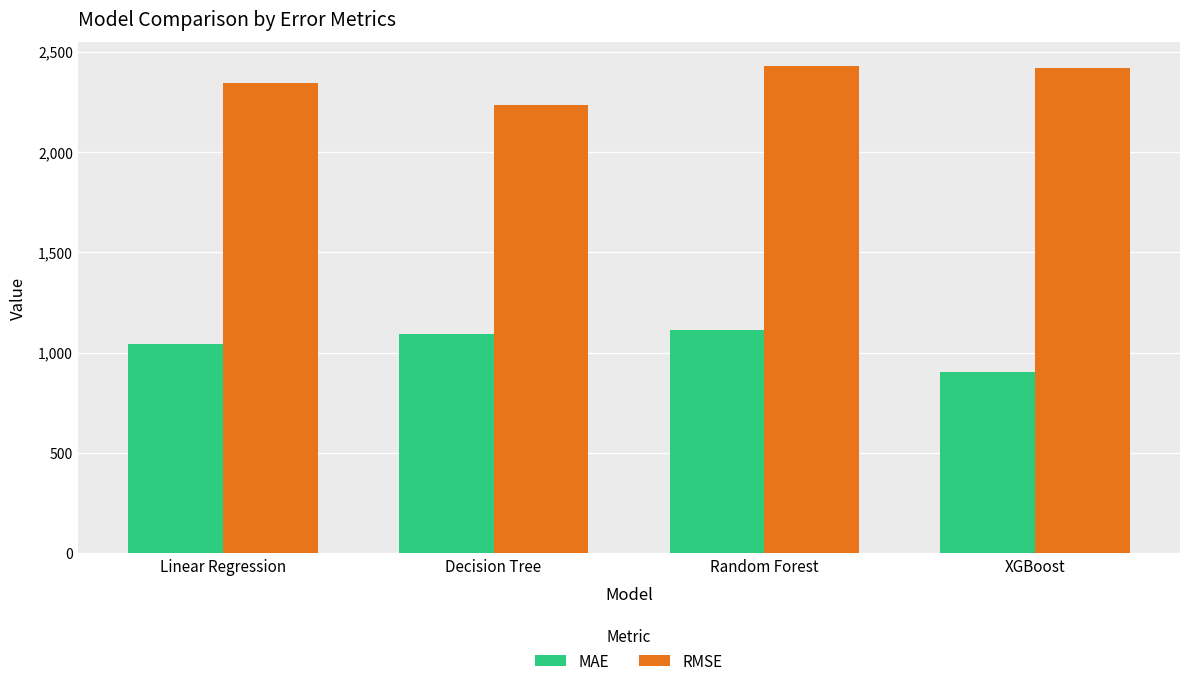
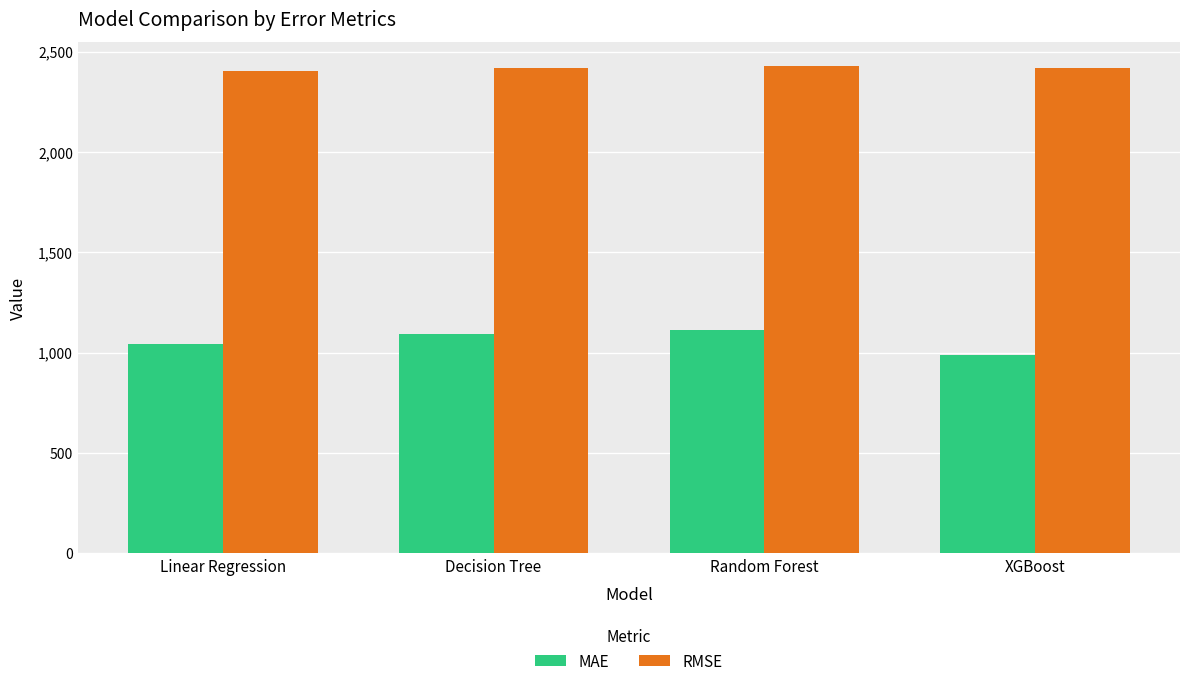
  {
    "MAE": {
      "Linear Regression": "1,040",
      "Decision Tree": "1,090",
      "Random Forest": "1,110",
-     "XGBoost": "900"
+     "XGBoost": "990"
    },
    "RMSE": {
-     "Linear Regression": "2,340",
-     "Decision Tree": "2,230",
+     "Linear Regression": "2,400",
+     "Decision Tree": "2,420",
      "Random Forest": "2,430",
      "XGBoost": "2,420"
    }
  }
